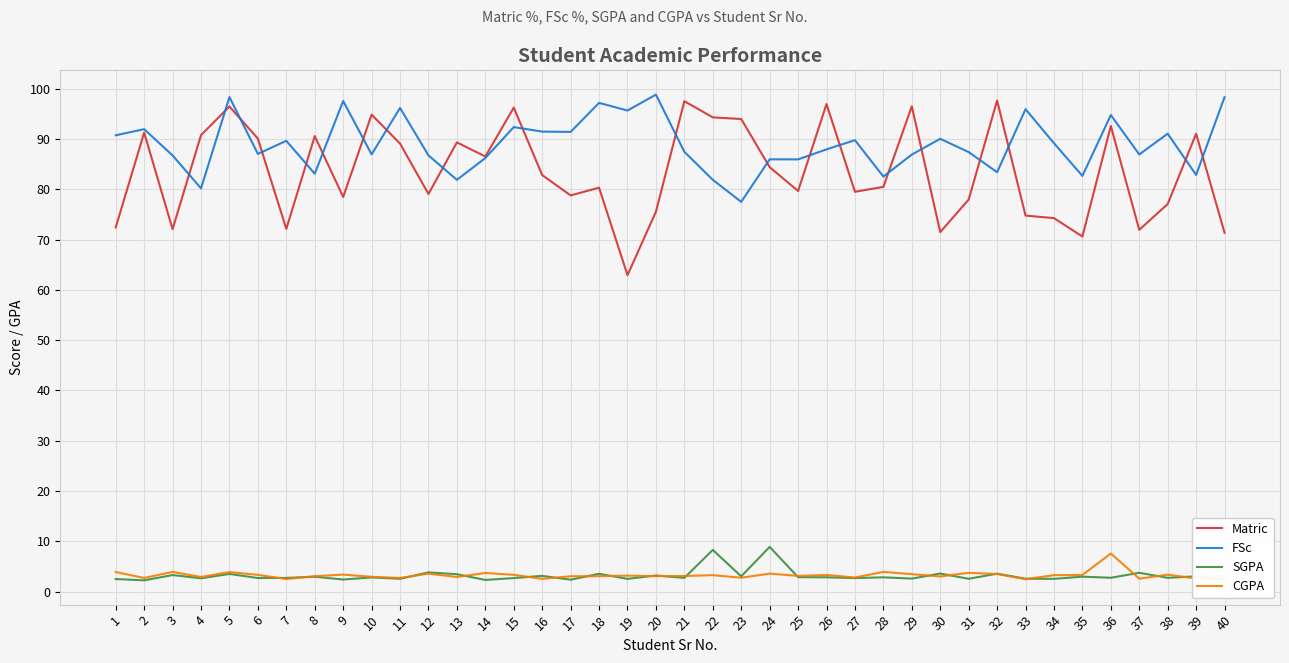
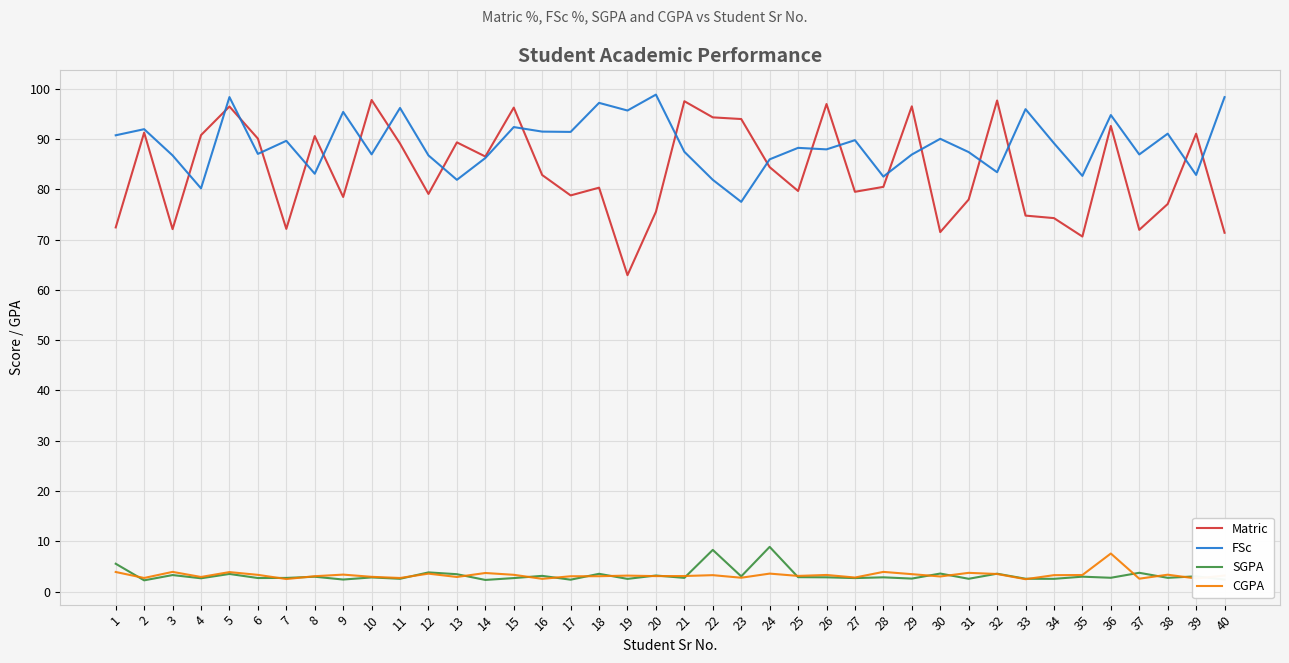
  {
    "Matric": {
      "1": 72,
      "2": 91,
      "3": 72,
      "4": 91,
      "5": 96,
      "6": 90,
      "7": 72,
      "8": 91,
      "9": 78,
-     "10": 95,
+     "10": 98,
      "11": 89,
      "12": 79,
      "13": 89,
      "15": 96,
      "16": 83,
      "17": 79,
      "18": 80,
      "19": 63,
      "20": 76,
      "21": 97,
      "22": 94,
      "23": 94,
      "24": 84,
      "25": 80,
      "26": 97,
      "27": 79,
      "28": 80,
      "29": 96,
      "30": 71,
      "31": 78,
      "32": 98,
      "33": 75,
      "34": 74,
      "35": 71,
      "36": 93,
      "37": 72,
      "38": 77,
      "39": 91,
      "40": 71
    },
    "FSc": {
      "1": 91,
      "2": 92,
      "3": 87,
      "4": 80,
      "5": 98,
      "6": 87,
      "7": 90,
      "8": 83,
-     "9": 98,
+     "9": 95,
      "10": 87,
      "11": 96,
      "12": 87,
      "13": 82,
      "15": 92,
      "16": 91,
      "17": 91,
      "18": 97,
      "19": 96,
      "20": 99,
      "21": 87,
      "22": 82,
      "23": 77,
      "24": 86,
-     "25": 86,
+     "25": 88,
      "26": 88,
      "27": 90,
      "28": 83,
      "29": 87,
      "30": 90,
      "31": 87,
      "32": 83,
      "33": 96,
      "34": 89,
      "35": 83,
      "36": 95,
      "37": 87,
      "38": 91,
      "39": 83,
      "40": 98
    },
    "SGPA": {
-     "1": 3,
+     "1": 6,
      "3": 3,
      "6": 3,
      "9": 2,
      "13": 3,
      "14": 2,
      "15": 3,
      "16": 3,
      "17": 2,
      "19": 3,
      "22": 8,
      "24": 9,
      "28": 3,
      "29": 3,
      "30": 4,
      "31": 3,
      "34": 3,
      "36": 3,
      "37": 4,
      "38": 3
    },
    "CGPA": {
      "1": 4,
      "3": 4,
      "6": 3,
      "9": 3,
      "13": 3,
      "14": 4,
      "15": 3,
      "16": 3,
      "17": 3,
      "19": 3,
      "22": 3,
      "24": 4,
      "28": 4,
      "29": 4,
      "30": 3,
      "31": 4,
      "34": 3,
      "36": 8,
      "37": 3,
      "38": 3
    }
  }
